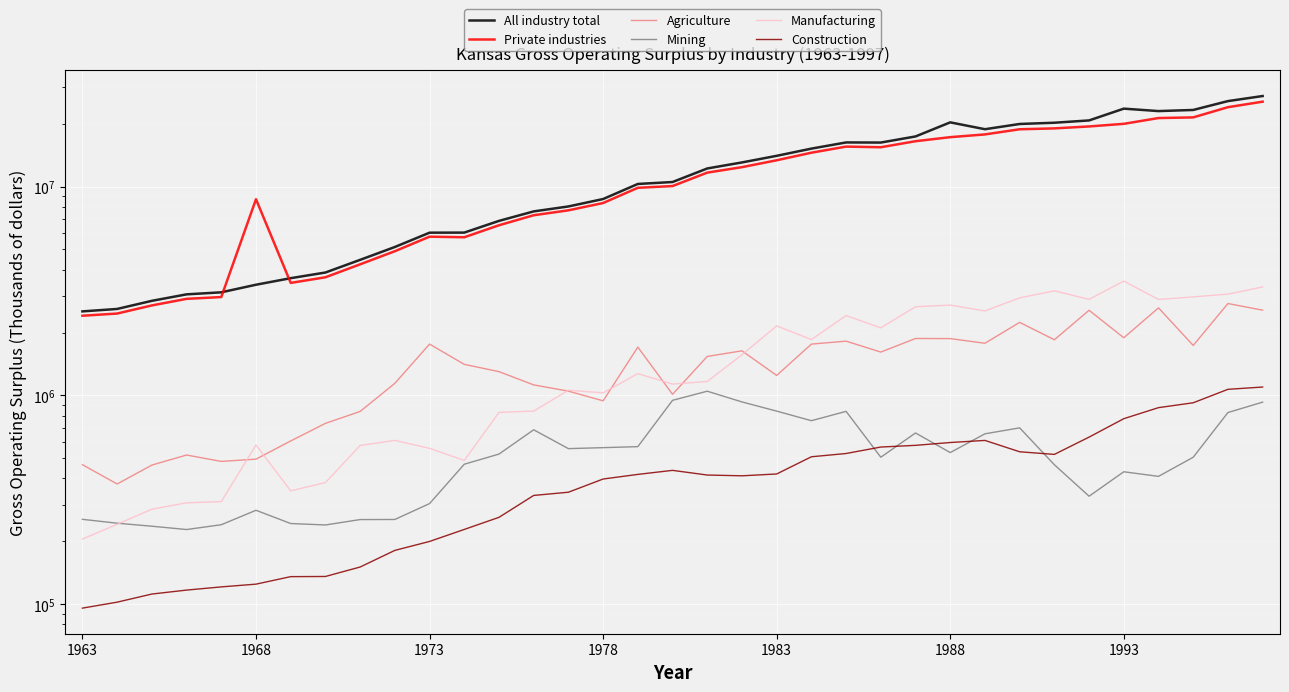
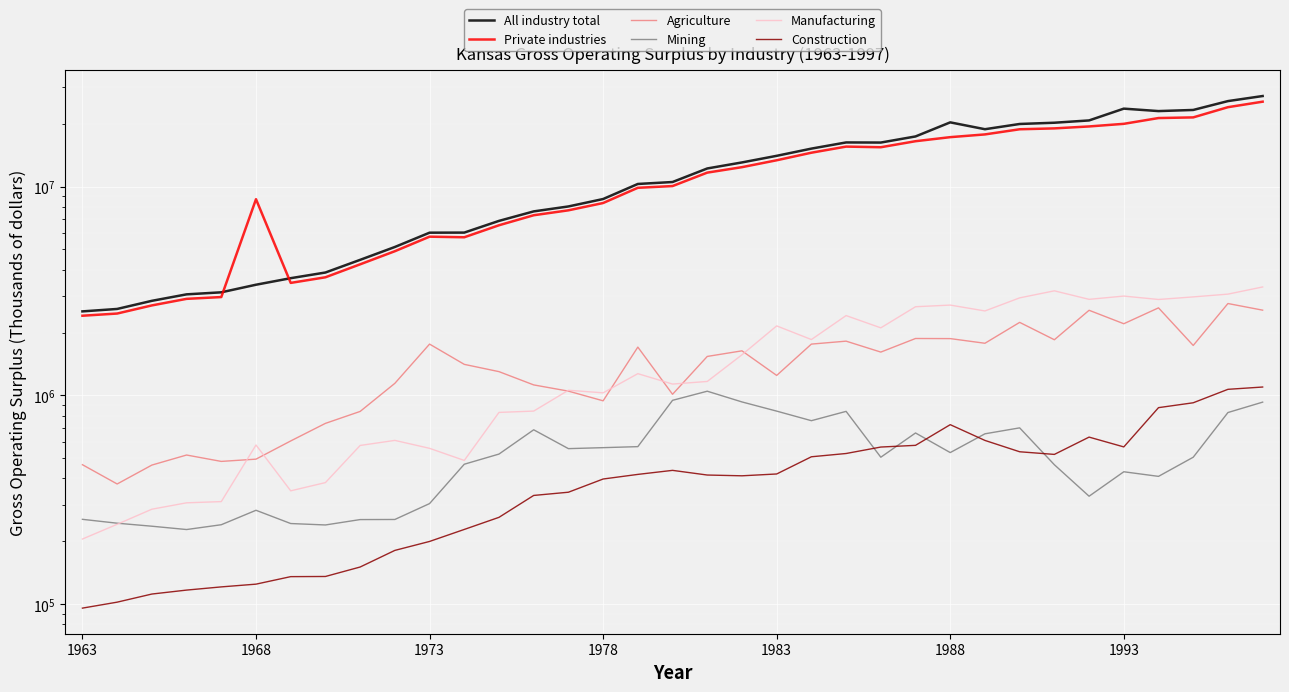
  {
    "All industry total": {
      "1963": 2500000,
      "1968": 3400000,
      "1973": 6000000,
      "1978": 8700000,
      "1983": 14000000,
      "1988": 20000000,
      "1993": 24000000
    },
    "Private industries": {
      "1963": 2400000,
      "1968": 8700000,
      "1973": 5800000,
      "1978": 8300000,
      "1983": 13000000,
      "1988": 17000000,
      "1993": 20000000
    },
    "Agriculture": {
      "1963": 470000,
      "1968": 500000,
      "1973": 1800000,
      "1978": 900000,
      "1983": 1200000,
      "1988": 1900000,
-     "1993": 1900000
+     "1993": 2200000
    },
    "Mining": {
      "1963": 250000,
      "1968": 280000,
      "1973": 300000,
      "1978": 560000,
      "1983": 840000,
      "1988": 530000,
      "1993": 430000
    },
    "Manufacturing": {
      "1963": 210000,
      "1968": 580000,
      "1973": 560000,
      "1978": 1000000,
      "1983": 2200000,
      "1988": 2700000,
-     "1993": 3500000
+     "1993": 3000000
    },
    "Construction": {
      "1963": 100000,
      "1968": 120000,
      "1973": 200000,
      "1978": 400000,
      "1983": 420000,
-     "1988": 590000,
-     "1993": 770000
+     "1988": 720000,
+     "1993": 570000
    }
  }
